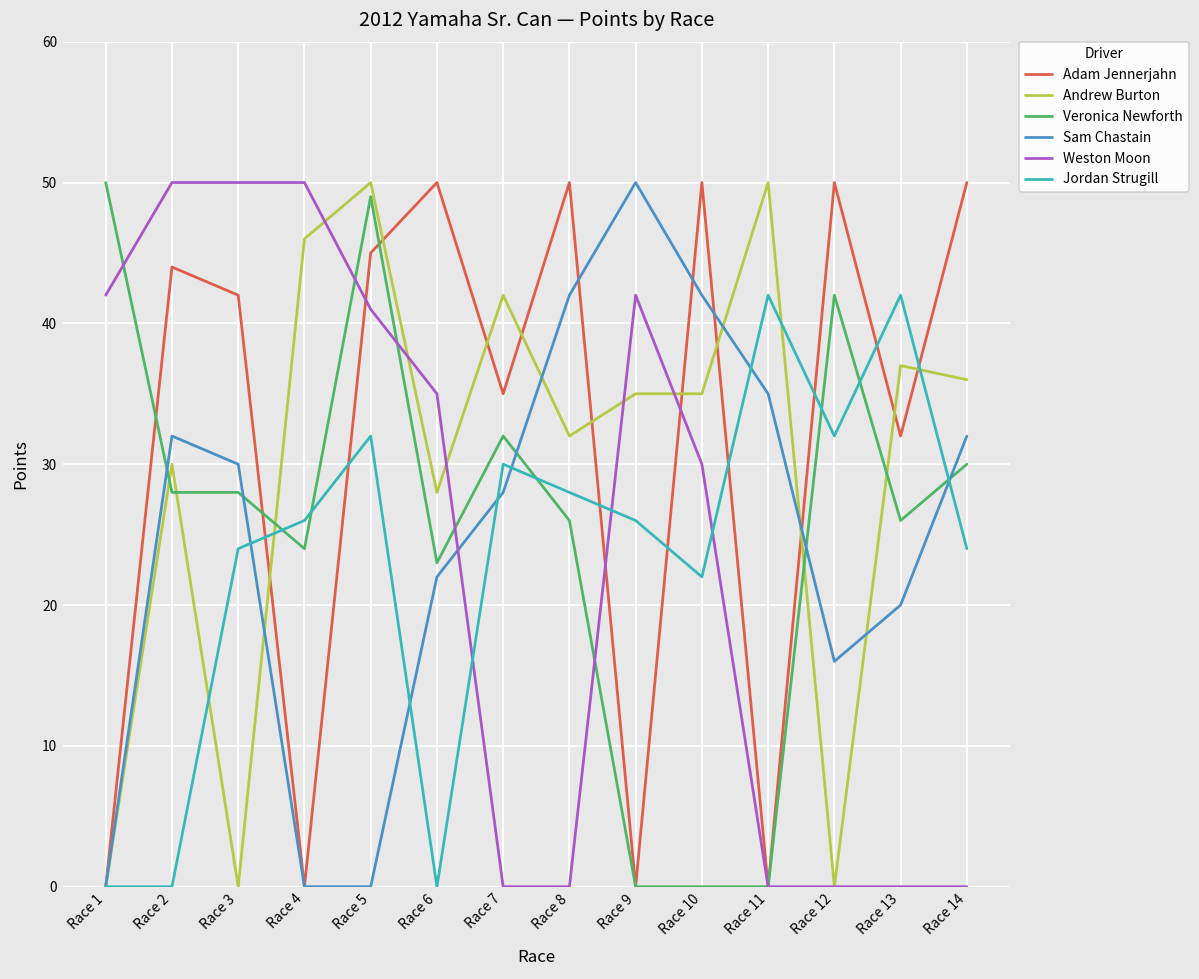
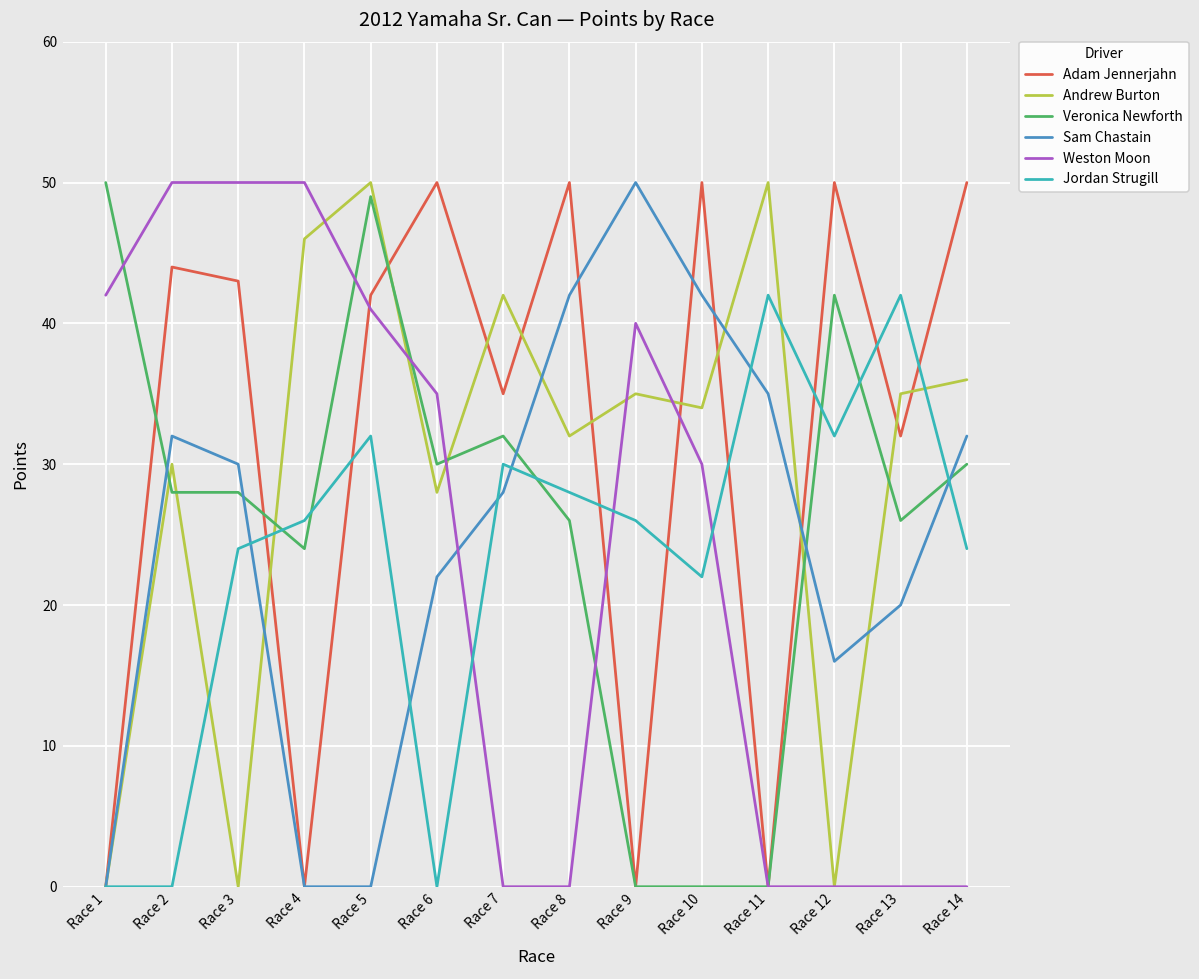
  {
    "Adam Jennerjahn": {
      "Race 2": 44,
-     "Race 3": 42,
-     "Race 5": 45,
+     "Race 3": 43,
+     "Race 5": 42,
      "Race 6": 50,
      "Race 7": 35,
      "Race 8": 50,
      "Race 10": 50,
      "Race 12": 50,
      "Race 13": 32,
      "Race 14": 50
    },
    "Andrew Burton": {
      "Race 2": 30,
      "Race 3": 0,
      "Race 4": 46,
      "Race 5": 50,
      "Race 6": 28,
      "Race 7": 42,
      "Race 8": 32,
      "Race 9": 35,
-     "Race 10": 35,
+     "Race 10": 34,
      "Race 11": 50,
-     "Race 13": 37,
+     "Race 13": 35,
      "Race 14": 36
    },
    "Veronica Newforth": {
      "Race 1": 50,
      "Race 2": 28,
      "Race 3": 28,
      "Race 4": 24,
      "Race 5": 49,
-     "Race 6": 23,
+     "Race 6": 30,
      "Race 7": 32,
      "Race 8": 26,
      "Race 10": 0,
      "Race 12": 42,
      "Race 13": 26,
      "Race 14": 30
    },
    "Weston Moon": {
      "Race 1": 42,
      "Race 2": 50,
      "Race 3": 50,
      "Race 4": 50,
      "Race 5": 41,
      "Race 6": 35,
      "Race 7": 0,
      "Race 8": 0,
-     "Race 9": 42,
+     "Race 9": 40,
      "Race 10": 30,
      "Race 13": 0,
      "Race 14": 0
    }
  }
